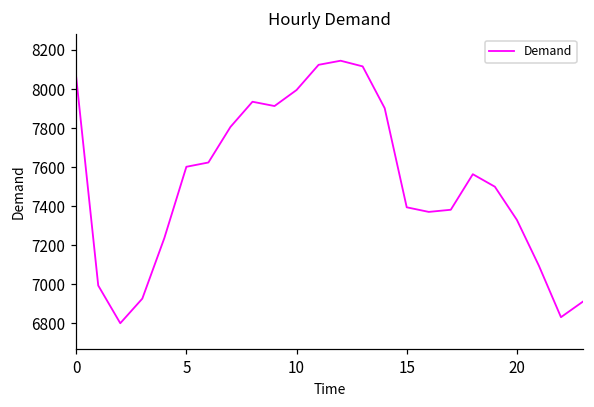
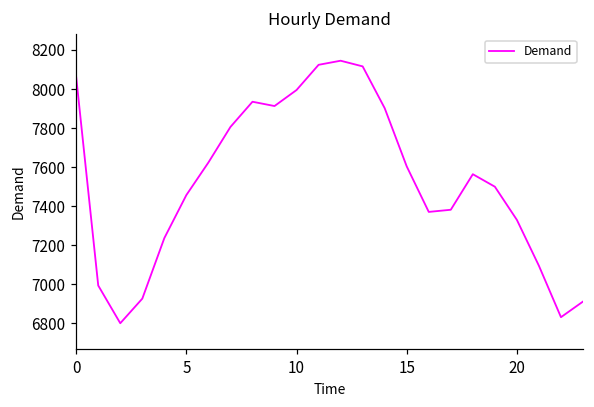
  {
    "0": 8060,
-   "5": 7600,
+   "5": 7460,
    "10": 8000,
-   "15": 7390,
+   "15": 7600,
    "20": 7330
  }
